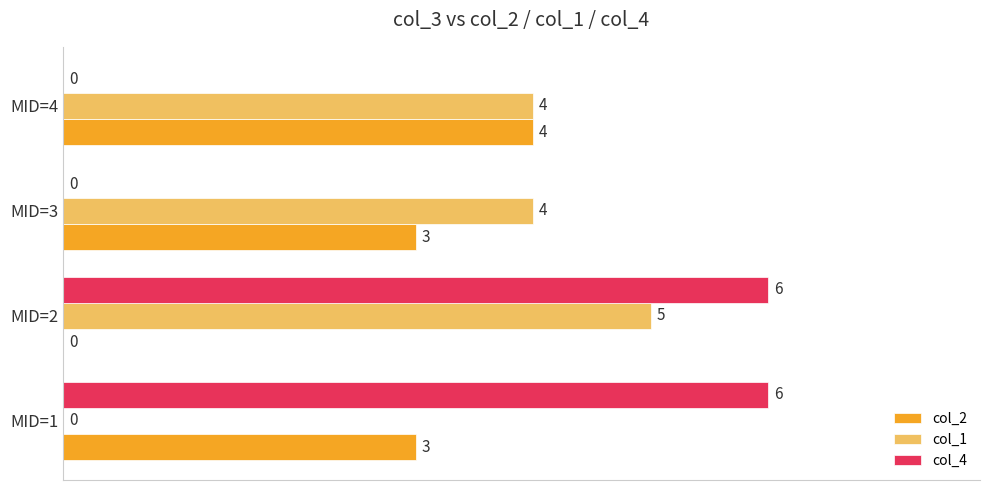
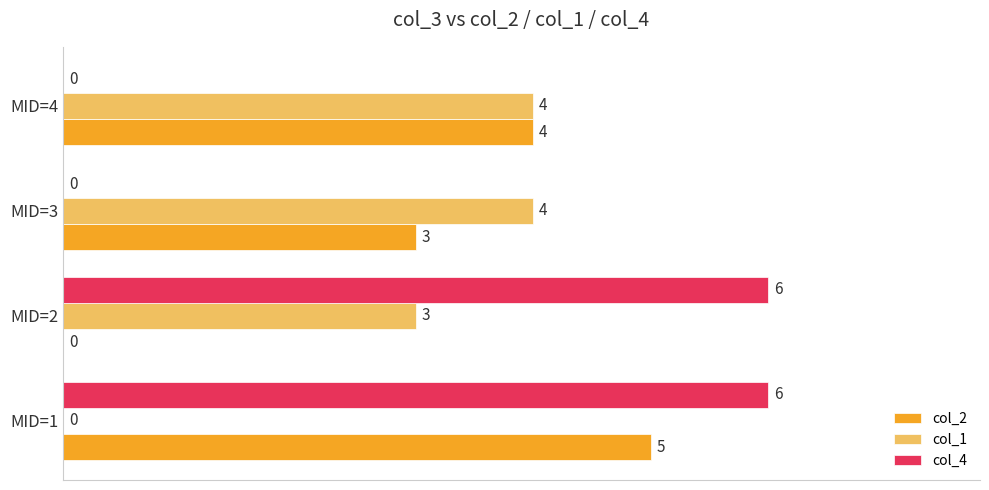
  {
    "col_2": {
      "MID=4": 4,
      "MID=3": 3,
      "MID=2": 0,
-     "MID=1": 3
+     "MID=1": 5
    },
    "col_1": {
      "MID=4": 4,
      "MID=3": 4,
-     "MID=2": 5,
+     "MID=2": 3,
      "MID=1": 0
    },
    "col_4": {
      "MID=4": 0,
      "MID=3": 0,
      "MID=2": 6,
      "MID=1": 6
    }
  }
